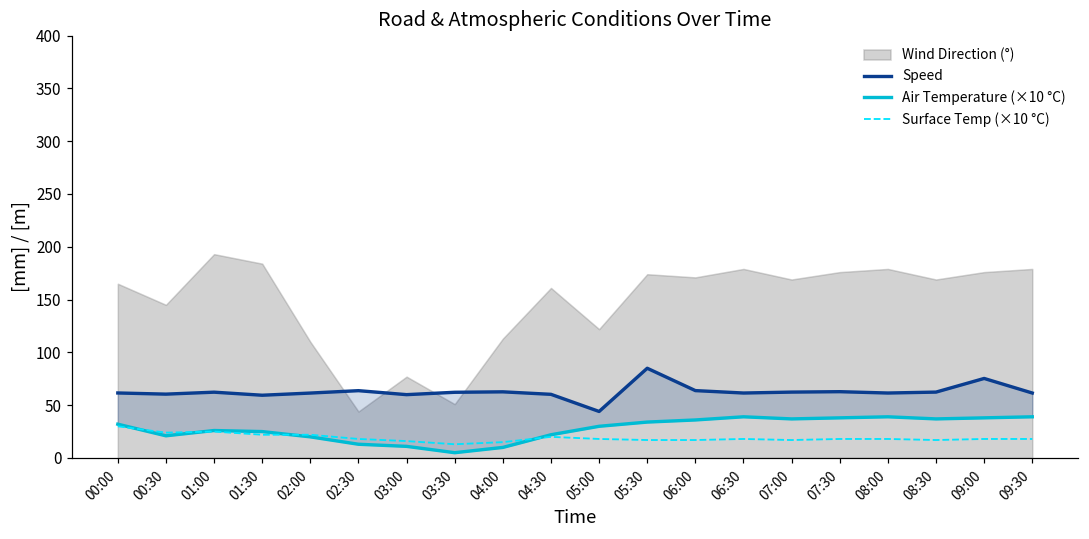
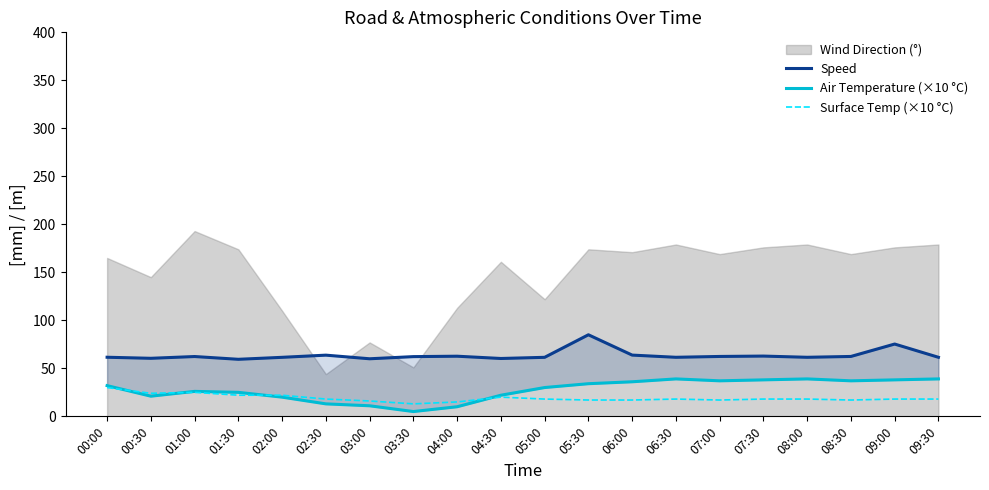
  {
    "Speed": {
      "00:00": 60,
      "00:30": 60,
      "01:00": 60,
      "01:30": 60,
      "02:00": 60,
      "02:30": 60,
      "03:00": 60,
      "03:30": 60,
      "04:00": 60,
      "04:30": 60,
-     "05:00": 40,
+     "05:00": 60,
      "05:30": 80,
      "06:00": 60,
      "06:30": 60,
      "07:00": 60,
      "07:30": 60,
      "08:00": 60,
      "08:30": 60,
      "09:00": 80,
      "09:30": 60
    },
    "Wind Direction (°)": {
      "00:00": 170,
      "00:30": 150,
      "01:00": 190,
-     "01:30": 180,
+     "01:30": 170,
      "02:00": 110,
      "02:30": 40,
      "03:00": 80,
      "03:30": 50,
      "04:00": 110,
      "04:30": 160,
      "05:00": 120,
      "05:30": 170,
      "06:00": 170,
      "06:30": 180,
      "07:00": 170,
      "07:30": 180,
      "08:00": 180,
      "08:30": 170,
      "09:00": 180,
      "09:30": 180
    }
  }
